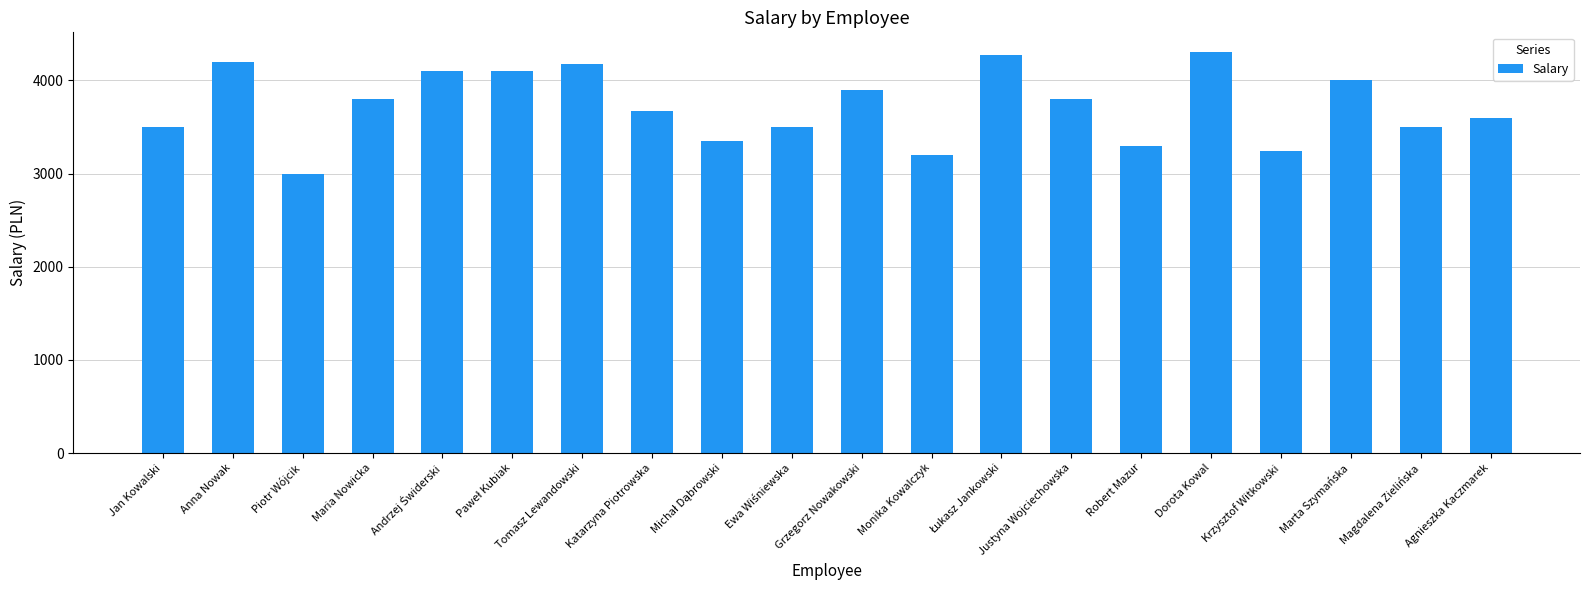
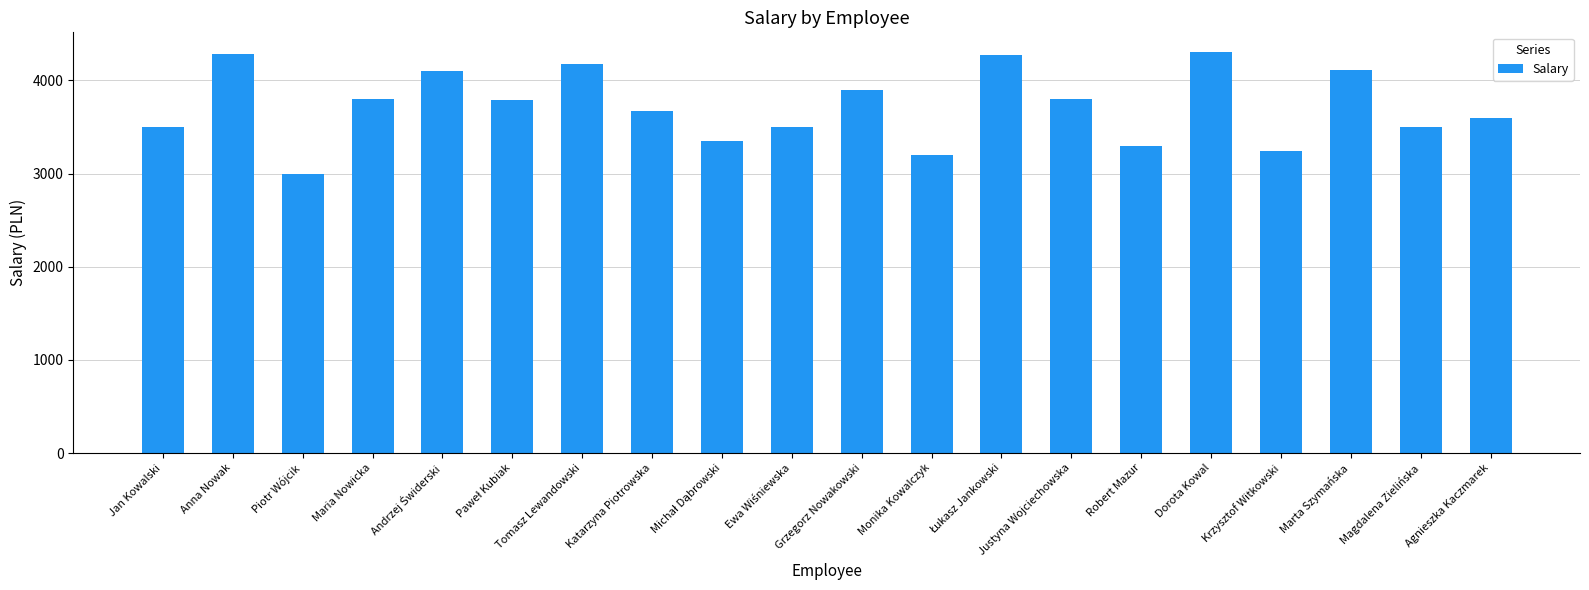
  {
    "Jan Kowalski": 3500,
-   "Anna Nowak": 4200,
+   "Anna Nowak": 4300,
    "Piotr Wójcik": 3000,
    "Maria Nowicka": 3800,
    "Andrzej Świderski": 4100,
-   "Paweł Kubiak": 4100,
+   "Paweł Kubiak": 3800,
    "Tomasz Lewandowski": 4200,
    "Katarzyna Piotrowska": 3700,
    "Michał Dąbrowski": 3300,
    "Ewa Wiśniewska": 3500,
    "Grzegorz Nowakowski": 3900,
    "Monika Kowalczyk": 3200,
    "Łukasz Jankowski": 4300,
    "Justyna Wojciechowska": 3800,
    "Robert Mazur": 3300,
    "Dorota Kowal": 4300,
    "Krzysztof Witkowski": 3200,
-   "Marta Szymańska": 4000,
+   "Marta Szymańska": 4100,
    "Magdalena Zielińska": 3500,
    "Agnieszka Kaczmarek": 3600
  }
